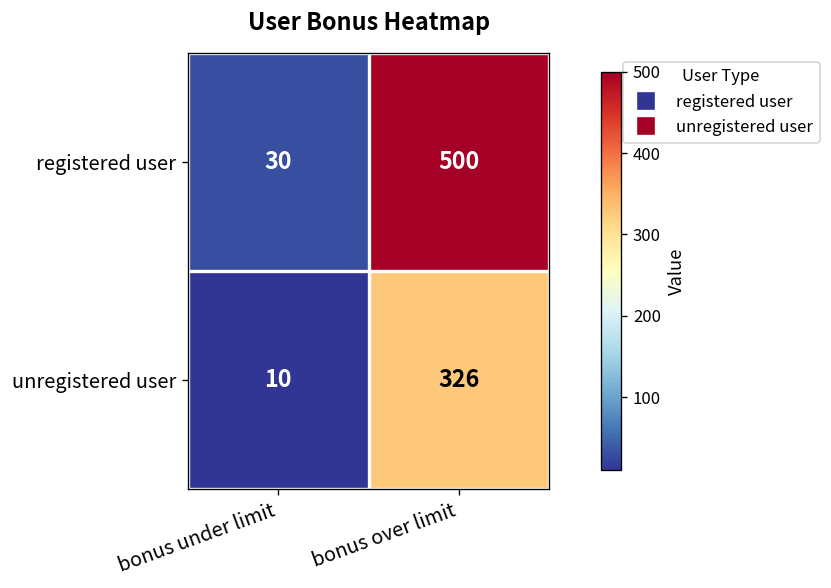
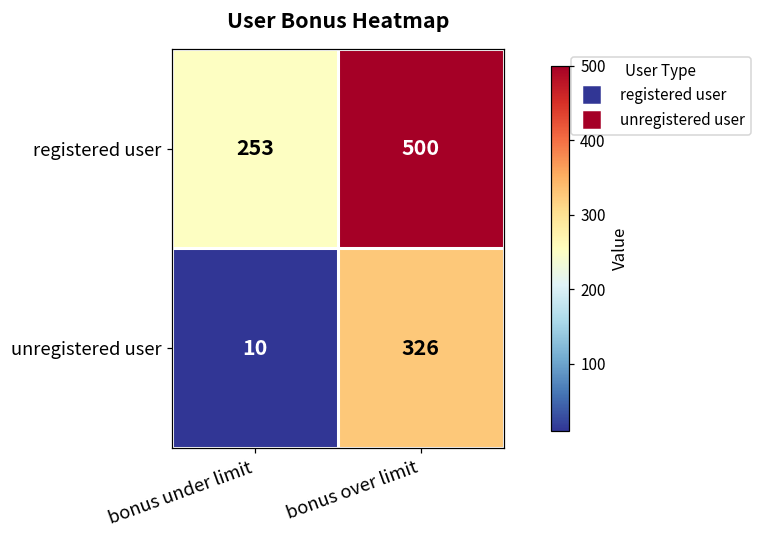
  {
    "registered user": {
-     "bonus under limit": 30,
+     "bonus under limit": 253,
      "bonus over limit": 500
    },
    "unregistered user": {
      "bonus under limit": 10,
      "bonus over limit": 326
    }
  }
